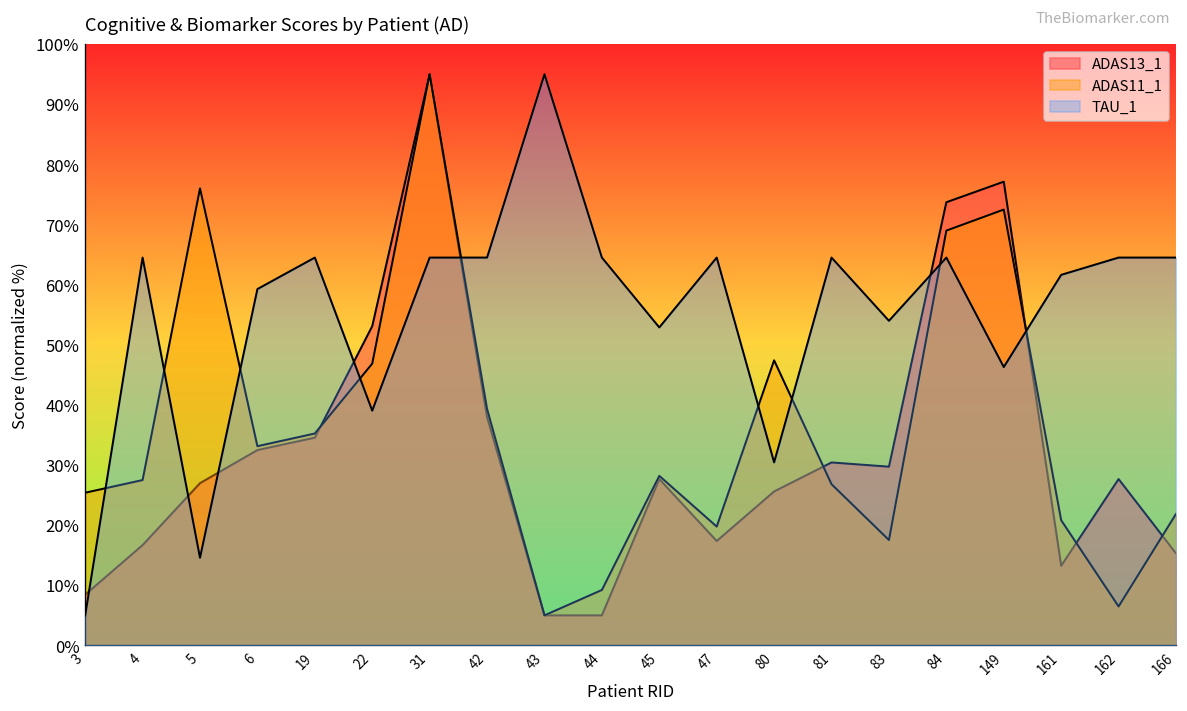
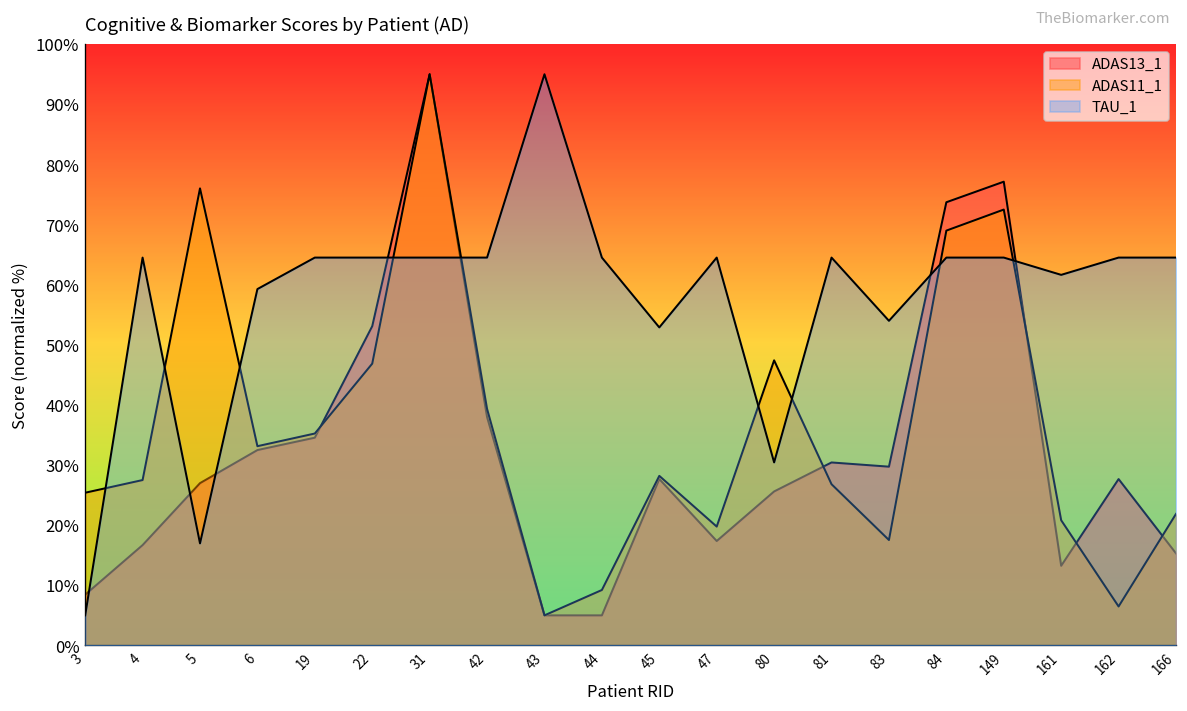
  {
    "ADAS13_1": {
      "3": "8%",
      "4": "17%",
      "5": "27%",
      "6": "32%",
      "19": "35%",
      "22": "53%",
      "42": "38%",
      "44": "5%",
      "45": "28%",
      "47": "17%",
      "80": "26%",
      "81": "30%",
      "83": "30%",
      "84": "74%",
      "149": "77%",
      "161": "13%",
      "162": "28%",
      "166": "15%"
    },
    "ADAS11_1": {
      "3": "25%",
      "4": "28%",
      "5": "76%",
      "6": "33%",
      "19": "35%",
      "22": "47%",
      "42": "39%",
      "44": "9%",
      "45": "28%",
      "47": "20%",
      "80": "47%",
      "81": "27%",
      "83": "18%",
      "84": "69%",
      "149": "72%",
      "161": "21%",
      "162": "6%",
      "166": "22%"
    },
    "TAU_1": {
      "3": "5%",
      "4": "65%",
-     "5": "15%",
+     "5": "17%",
      "6": "59%",
      "19": "65%",
-     "22": "39%",
+     "22": "65%",
      "31": "65%",
      "42": "65%",
      "43": "95%",
      "44": "65%",
      "45": "53%",
      "47": "65%",
      "80": "30%",
      "81": "65%",
      "83": "54%",
      "84": "65%",
-     "149": "46%",
+     "149": "65%",
      "161": "62%",
      "162": "65%",
      "166": "65%"
    }
  }
